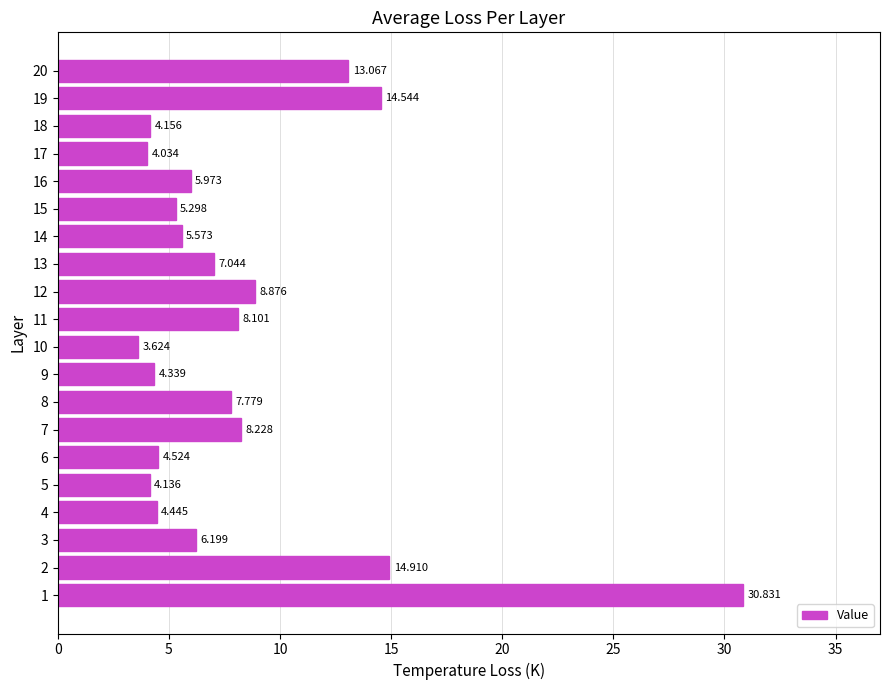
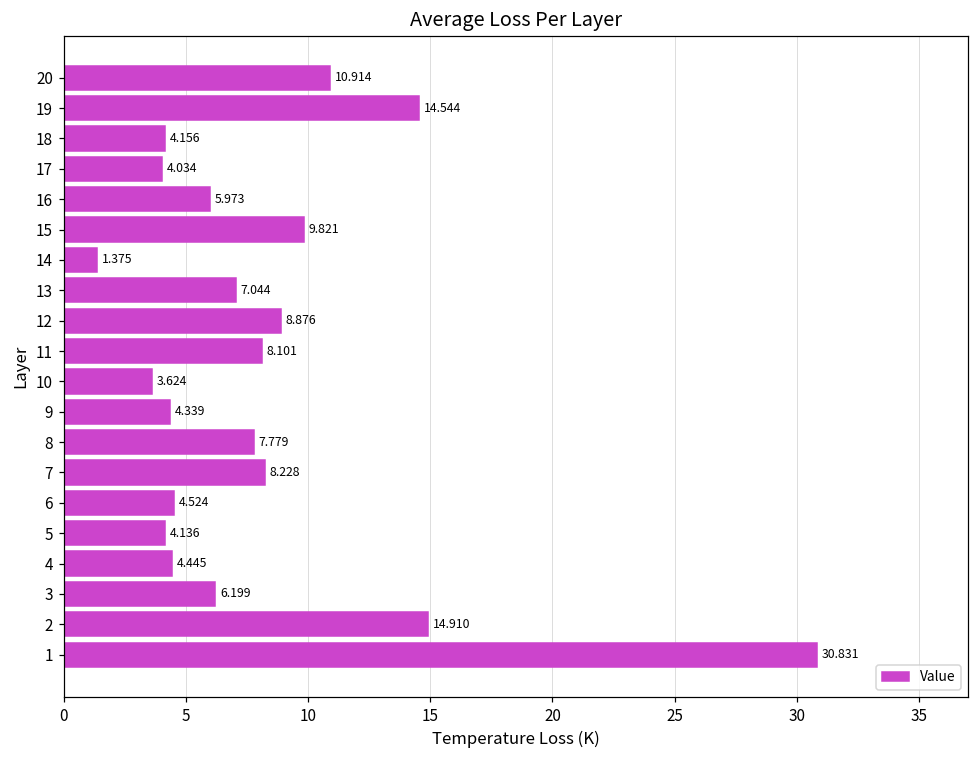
  {
-   "20": 13.067,
+   "20": 10.914,
    "19": 14.544,
    "18": 4.156,
    "17": 4.034,
    "16": 5.973,
-   "15": 5.298,
-   "14": 5.573,
+   "15": 9.821,
+   "14": 1.375,
    "13": 7.044,
    "12": 8.876,
    "11": 8.101,
    "10": 3.624,
    "9": 4.339,
    "8": 7.779,
    "7": 8.228,
    "6": 4.524,
    "5": 4.136,
    "4": 4.445,
    "3": 6.199,
    "2": 14.910,
    "1": 30.831
  }
